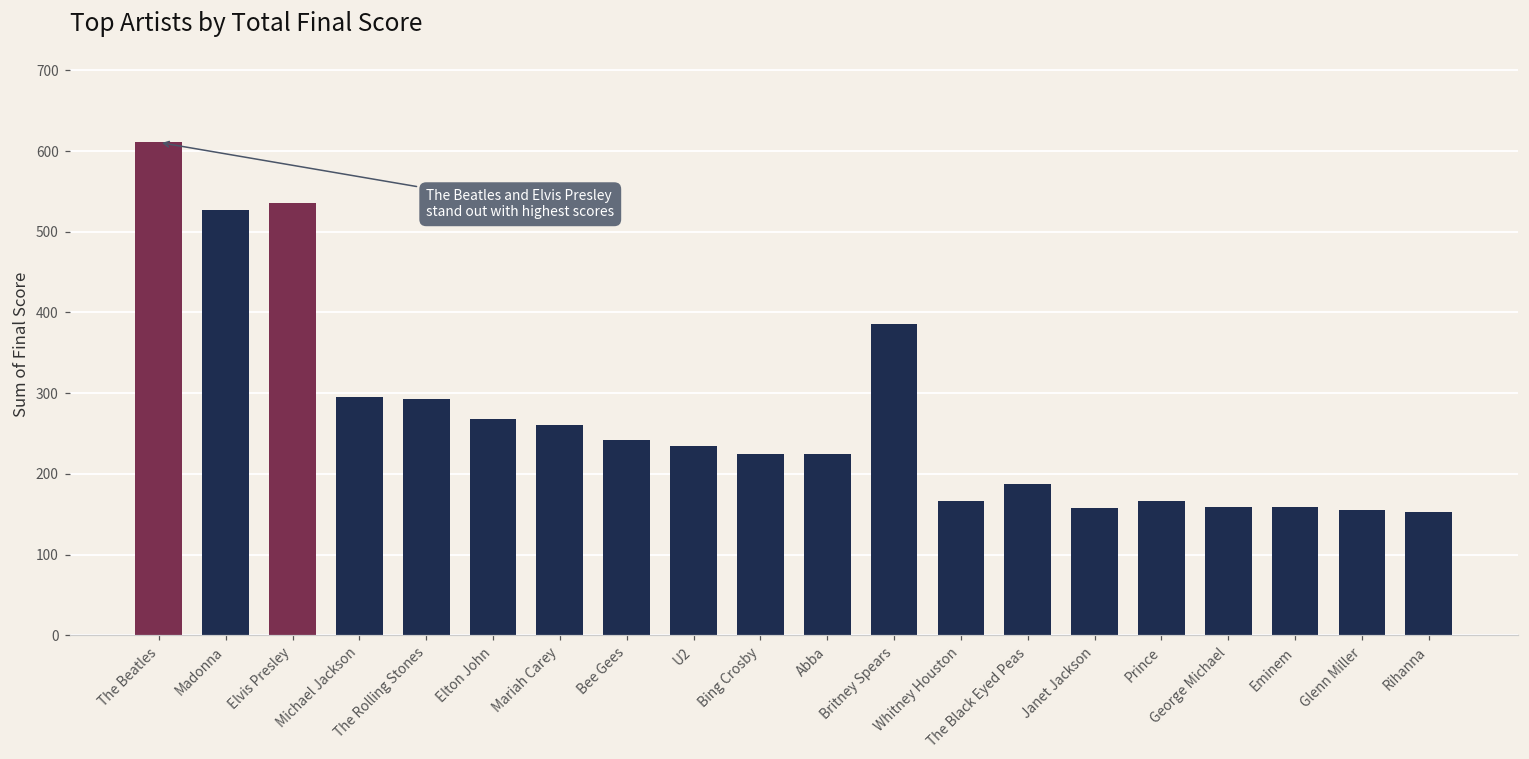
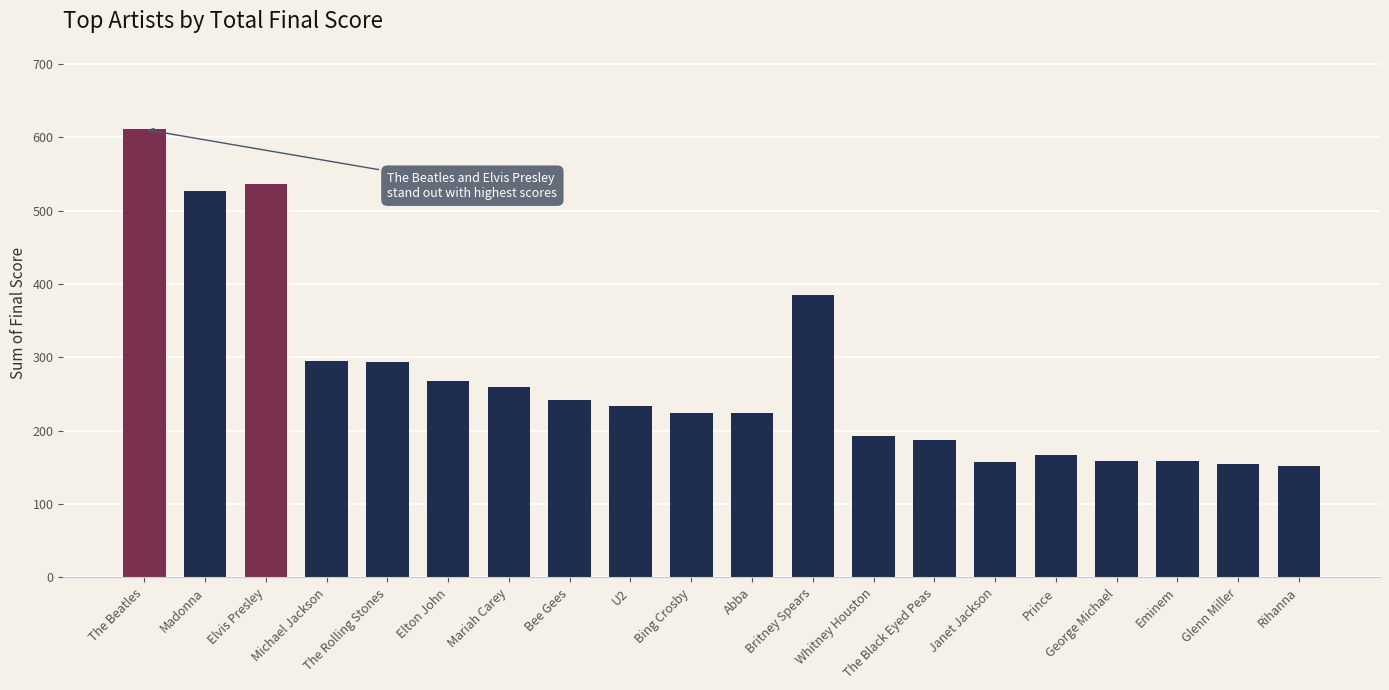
  {
    "The Beatles": 610,
    "Madonna": 530,
    "Elvis Presley": 540,
    "Michael Jackson": 290,
    "The Rolling Stones": 290,
    "Elton John": 270,
    "Mariah Carey": 260,
    "Bee Gees": 240,
    "U2": 230,
    "Bing Crosby": 220,
    "Abba": 220,
    "Britney Spears": 390,
-   "Whitney Houston": 170,
+   "Whitney Houston": 190,
    "The Black Eyed Peas": 190,
    "Janet Jackson": 160,
    "Prince": 170,
    "George Michael": 160,
    "Eminem": 160,
    "Glenn Miller": 160,
    "Rihanna": 150
  }
